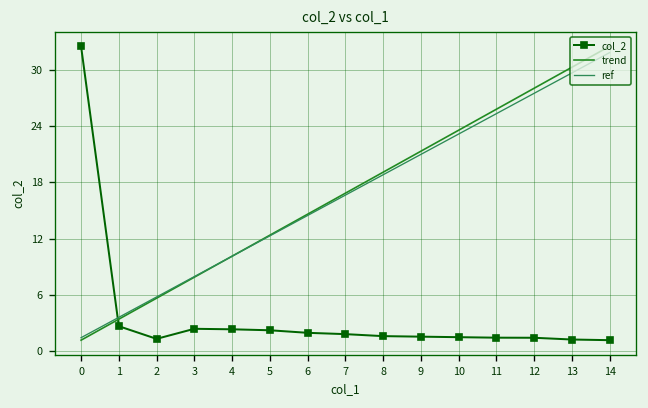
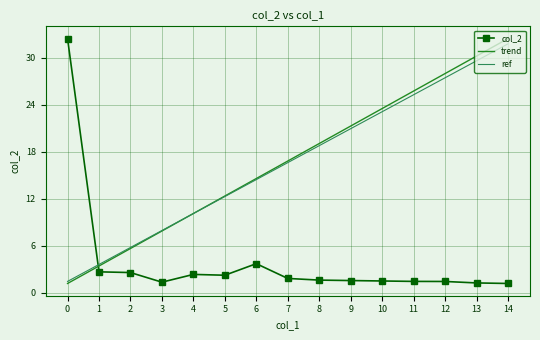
  {
    "col_2": {
      "0": 32,
      "1": 3,
-     "2": 1,
-     "3": 2,
+     "2": 3,
+     "3": 1,
      "4": 2,
      "5": 2,
-     "6": 2,
+     "6": 4,
      "7": 2,
      "8": 2,
      "9": 2,
      "10": 1,
      "11": 1,
      "12": 1,
      "13": 1,
      "14": 1
    }
  }
